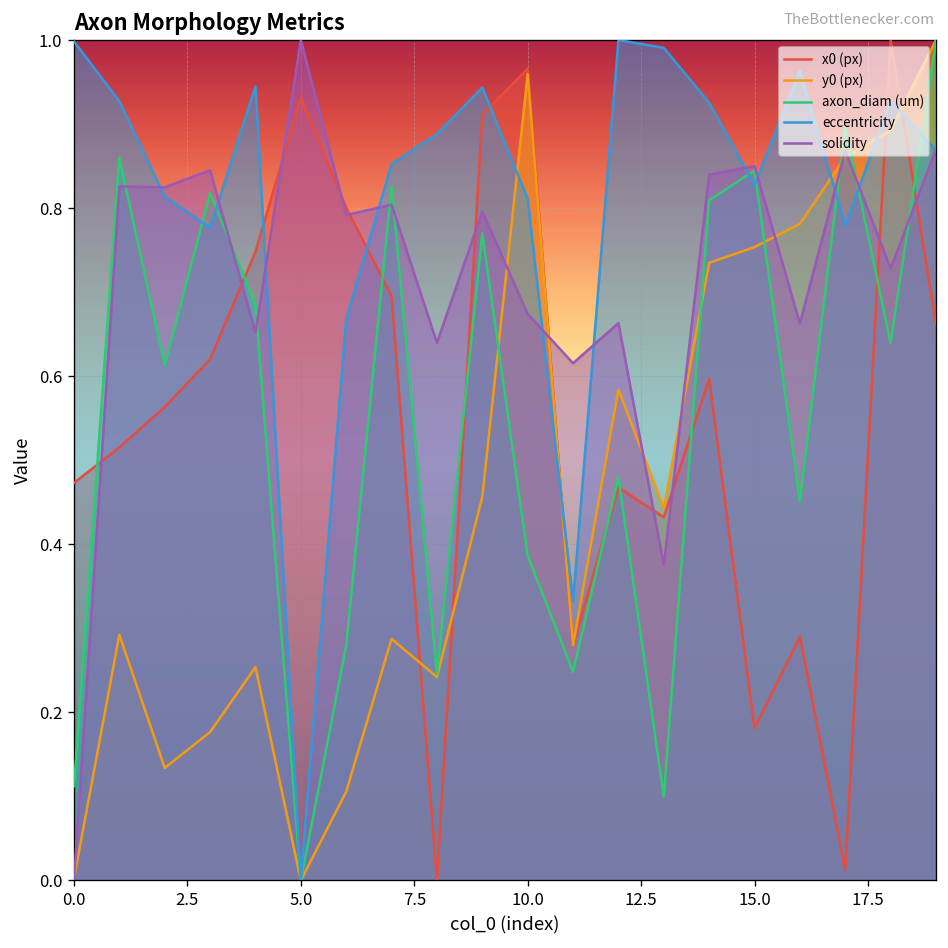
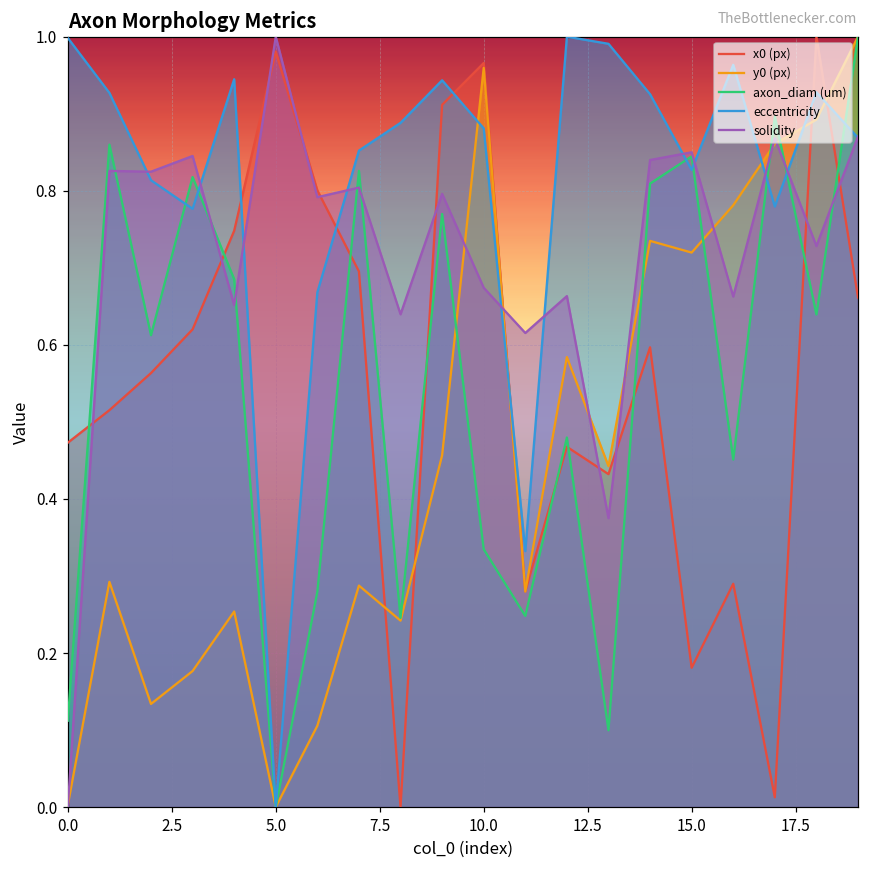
  {
    "x0 (px)": {
      "0.0": 0.47,
-     "5.0": 0.93,
+     "5.0": 0.98,
      "10.0": 0.97,
      "15.0": 0.18
    },
    "y0 (px)": {
      "10.0": 0.96,
-     "15.0": 0.75
+     "15.0": 0.72
    },
    "axon_diam (um)": {
      "0.0": 0.11,
-     "10.0": 0.39,
+     "10.0": 0.33,
      "15.0": 0.84
    },
    "eccentricity": {
      "0.0": 1.00,
-     "10.0": 0.81,
+     "10.0": 0.88,
      "15.0": 0.83
    },
    "solidity": {
      "5.0": 1.00,
      "10.0": 0.67,
      "15.0": 0.85
    }
  }
